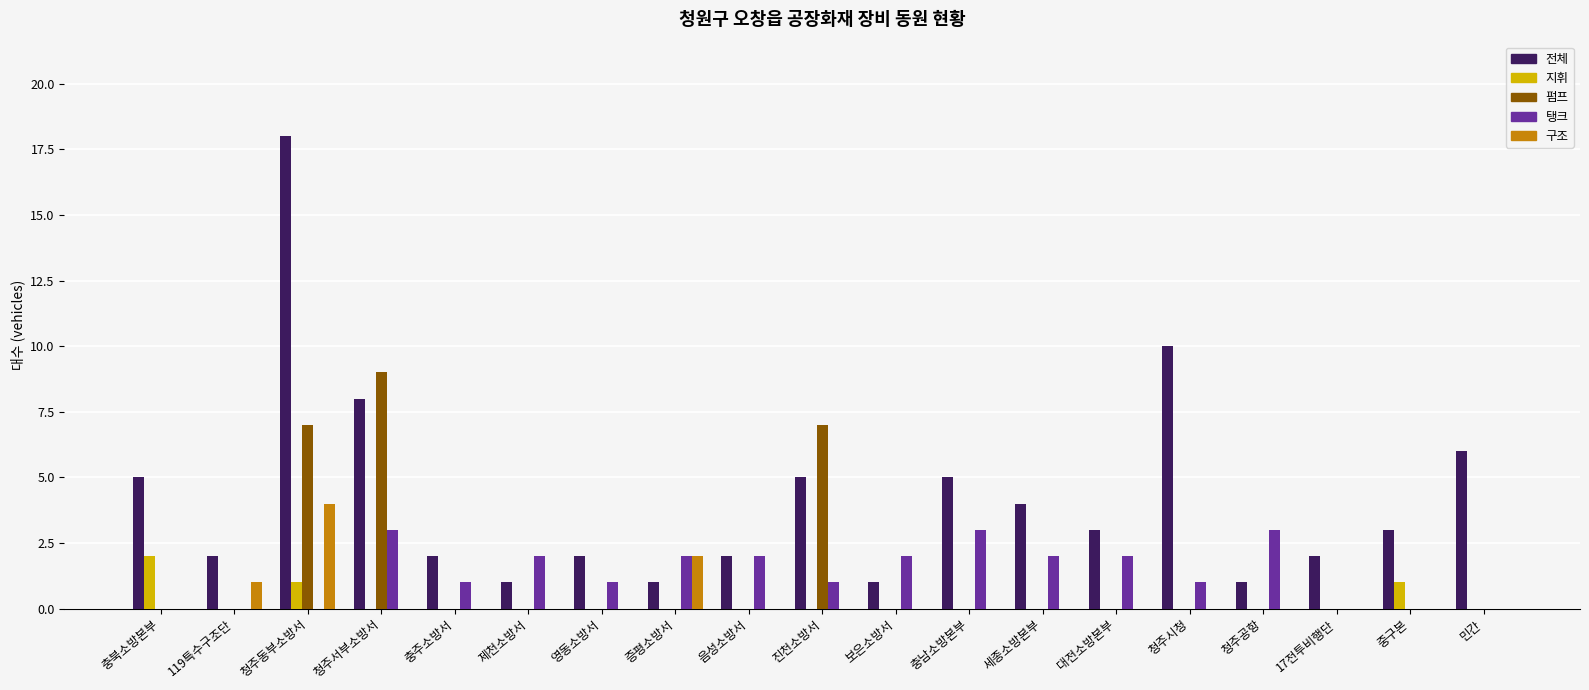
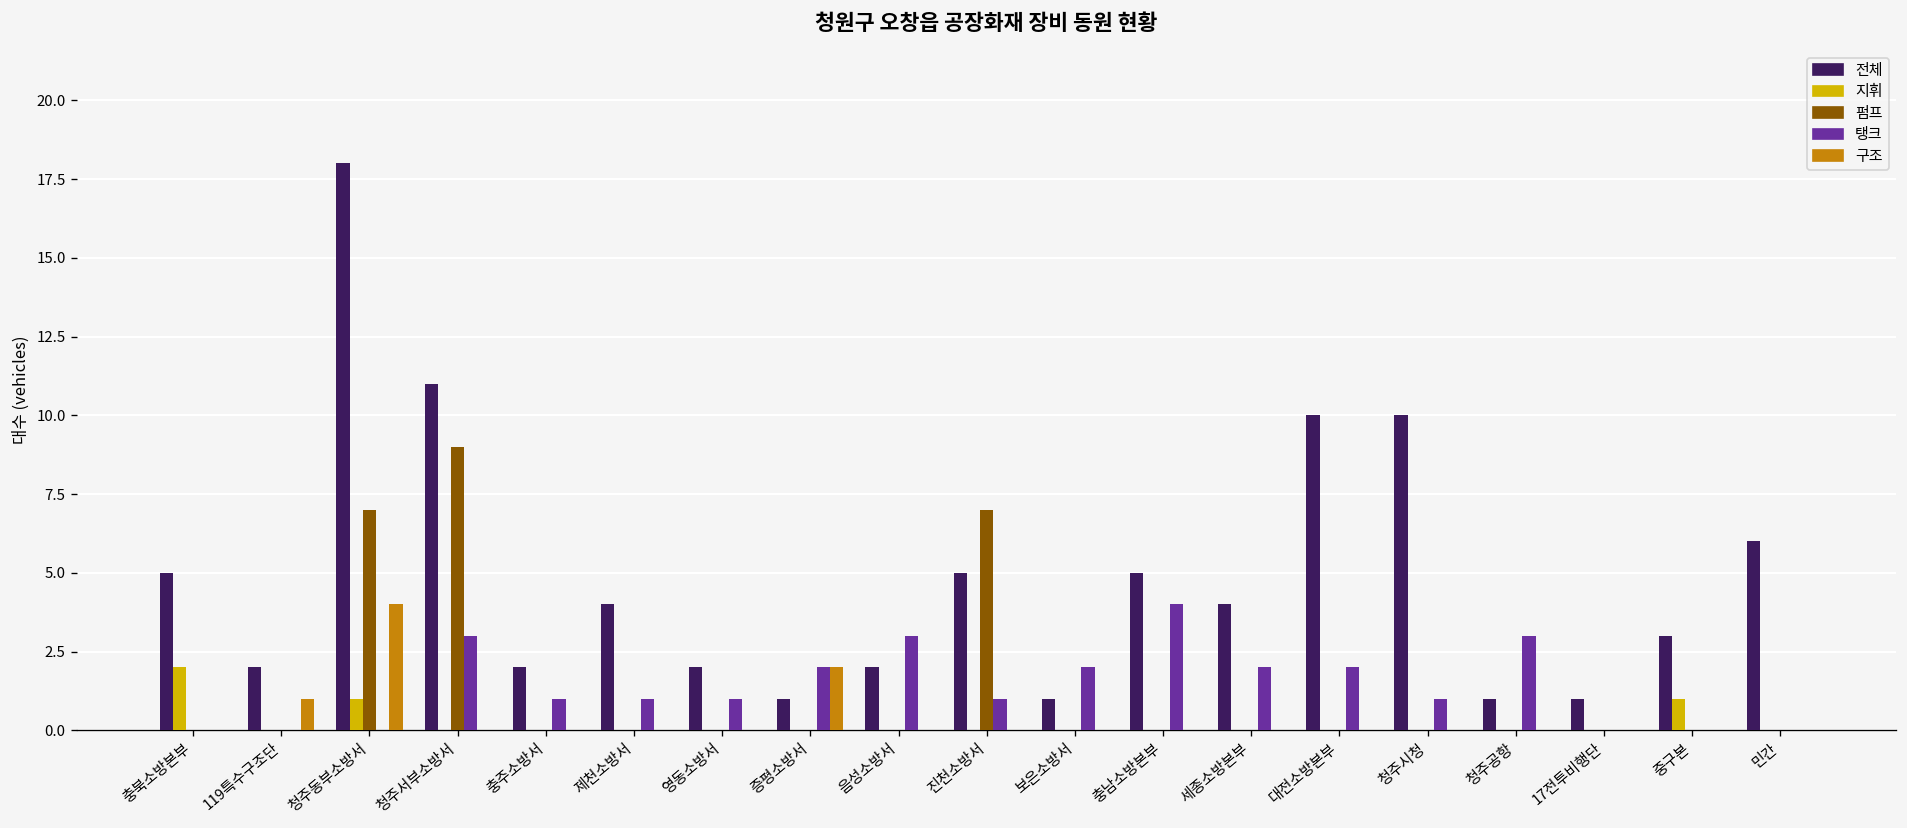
  {
    "전체": {
      "충북소방본부": 5,
      "119특수구조단": 2,
      "청주동부소방서": 18,
-     "청주서부소방서": 8,
+     "청주서부소방서": 11,
      "충주소방서": 2,
-     "제천소방서": 1,
+     "제천소방서": 4,
      "영동소방서": 2,
      "증평소방서": 1,
      "음성소방서": 2,
      "진천소방서": 5,
      "보은소방서": 1,
      "충남소방본부": 5,
      "세종소방본부": 4,
-     "대전소방본부": 3,
+     "대전소방본부": 10,
      "청주시청": 10,
      "청주공항": 1,
-     "17전투비행단": 2,
+     "17전투비행단": 1,
      "중구본": 3,
      "민간": 6
    },
    "펌프": {
      "충북소방본부": 0,
      "119특수구조단": 0,
      "청주동부소방서": 7,
      "청주서부소방서": 9,
      "충주소방서": 0,
      "제천소방서": 0,
      "영동소방서": 0,
      "증평소방서": 0,
      "음성소방서": 0,
      "진천소방서": 7,
      "보은소방서": 0,
      "충남소방본부": 0,
      "세종소방본부": 0,
      "대전소방본부": 0,
      "청주시청": 0,
      "청주공항": 0,
      "17전투비행단": 0,
      "중구본": 0,
      "민간": 0
    },
    "탱크": {
      "충북소방본부": 0,
      "119특수구조단": 0,
      "청주동부소방서": 0,
      "청주서부소방서": 3,
      "충주소방서": 1,
-     "제천소방서": 2,
+     "제천소방서": 1,
      "영동소방서": 1,
      "증평소방서": 2,
-     "음성소방서": 2,
+     "음성소방서": 3,
      "진천소방서": 1,
      "보은소방서": 2,
-     "충남소방본부": 3,
+     "충남소방본부": 4,
      "세종소방본부": 2,
      "대전소방본부": 2,
      "청주시청": 1,
      "청주공항": 3,
      "17전투비행단": 0,
      "중구본": 0,
      "민간": 0
    }
  }
